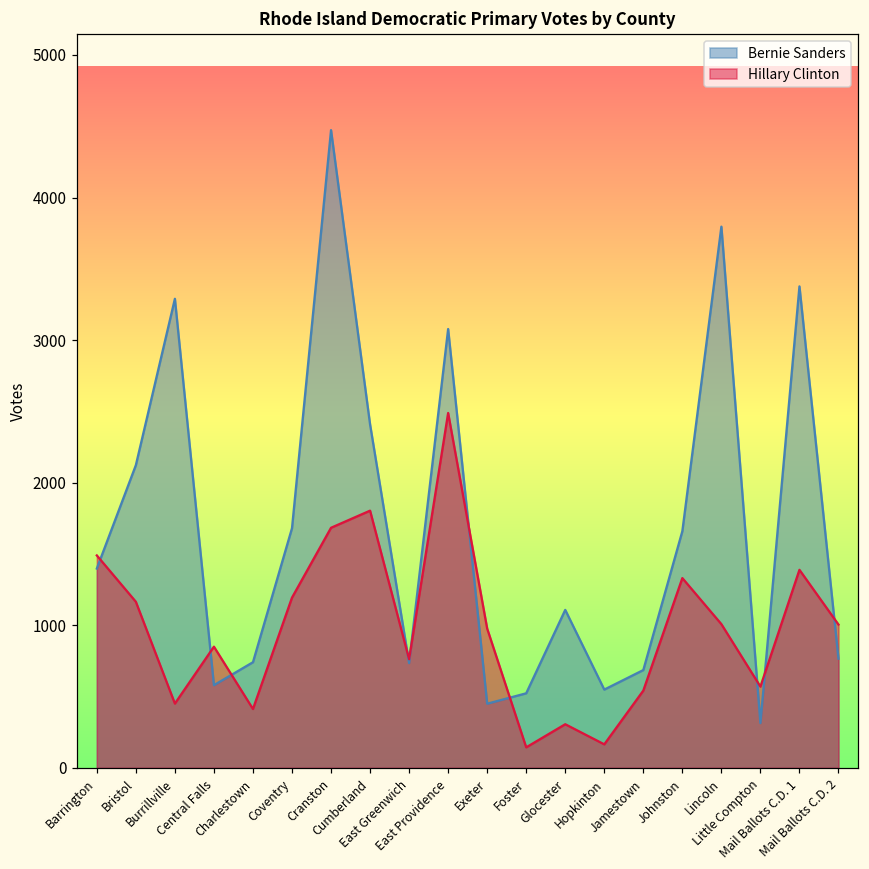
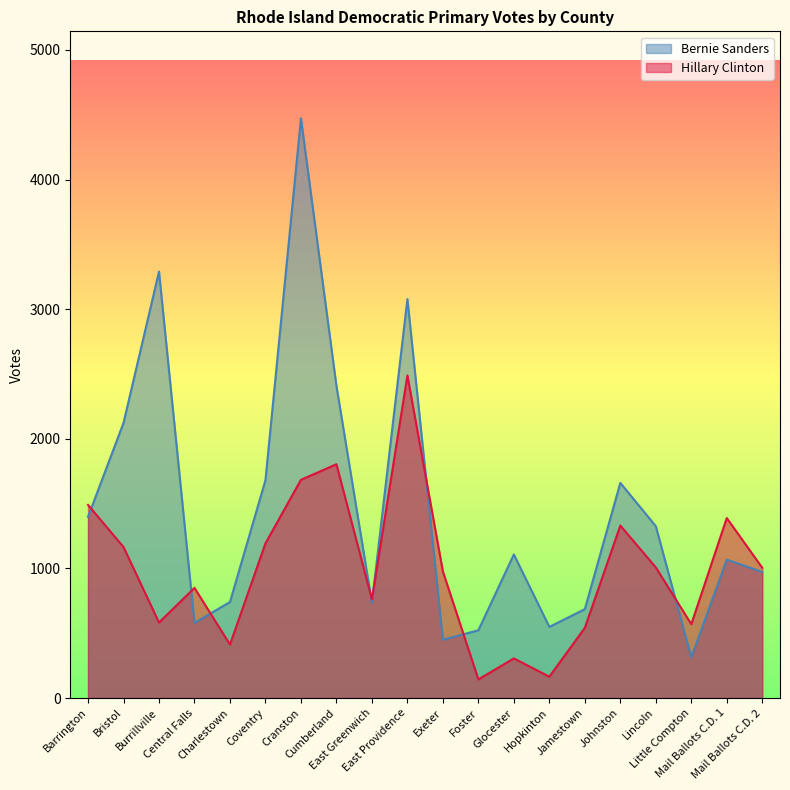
  {
    "Bernie Sanders": {
      "Barrington": 1400,
      "Bristol": 2120,
      "Burrillville": 3290,
      "Central Falls": 580,
      "Charlestown": 740,
      "Coventry": 1680,
      "Cranston": 4470,
      "Cumberland": 2410,
      "East Greenwich": 740,
      "East Providence": 3080,
      "Exeter": 450,
      "Foster": 520,
      "Glocester": 1110,
      "Hopkinton": 550,
      "Jamestown": 690,
      "Johnston": 1660,
-     "Lincoln": 3800,
+     "Lincoln": 1330,
      "Little Compton": 310,
-     "Mail Ballots C.D. 1": 3380,
-     "Mail Ballots C.D. 2": 770
+     "Mail Ballots C.D. 1": 1070,
+     "Mail Ballots C.D. 2": 970
    },
    "Hillary Clinton": {
      "Barrington": 1490,
      "Bristol": 1170,
-     "Burrillville": 450,
+     "Burrillville": 580,
      "Central Falls": 850,
      "Charlestown": 410,
      "Coventry": 1190,
      "Cranston": 1680,
      "Cumberland": 1800,
      "East Greenwich": 760,
      "East Providence": 2490,
      "Exeter": 980,
      "Foster": 140,
      "Glocester": 310,
      "Hopkinton": 170,
      "Jamestown": 540,
      "Johnston": 1330,
      "Lincoln": 1010,
      "Little Compton": 570,
      "Mail Ballots C.D. 1": 1390,
      "Mail Ballots C.D. 2": 1010
    }
  }
